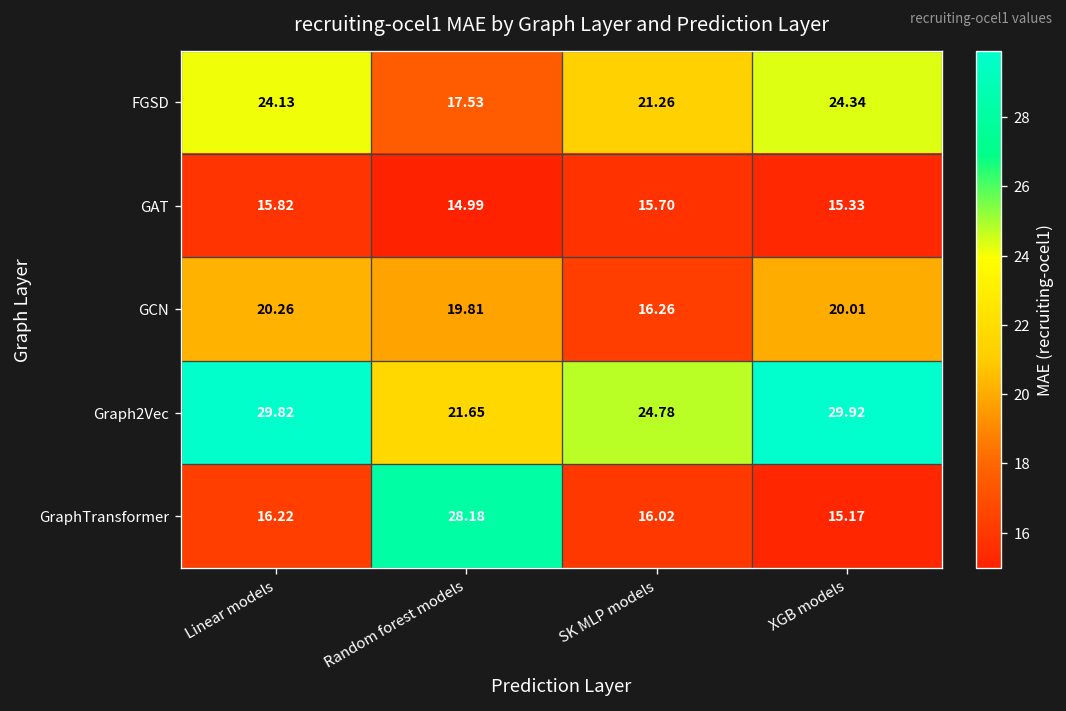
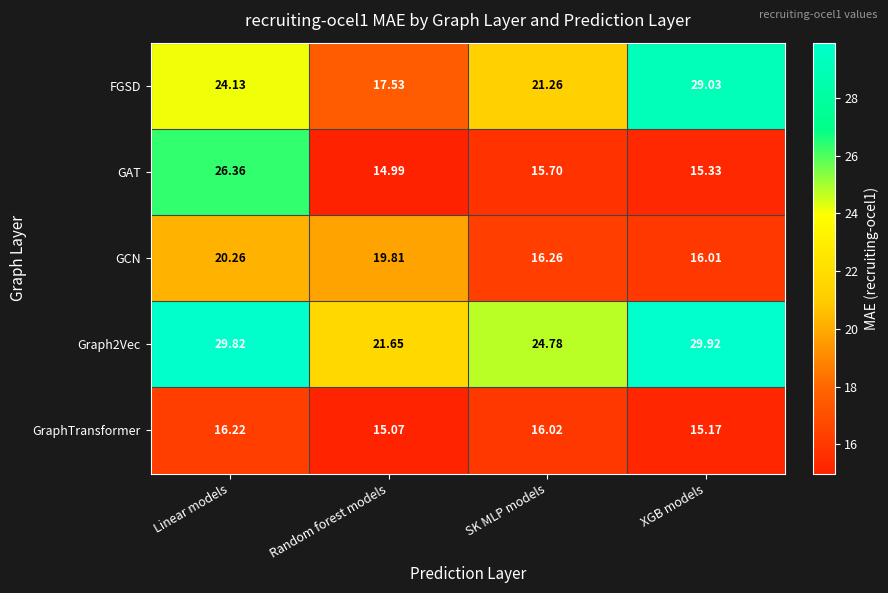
  {
    "FGSD": {
      "Linear models": 24.13,
      "Random forest models": 17.53,
      "SK MLP models": 21.26,
-     "XGB models": 24.34
+     "XGB models": 29.03
    },
    "GAT": {
-     "Linear models": 15.82,
+     "Linear models": 26.36,
      "Random forest models": 14.99,
      "SK MLP models": 15.70,
      "XGB models": 15.33
    },
    "GCN": {
      "Linear models": 20.26,
      "Random forest models": 19.81,
      "SK MLP models": 16.26,
-     "XGB models": 20.01
+     "XGB models": 16.01
    },
    "Graph2Vec": {
      "Linear models": 29.82,
      "Random forest models": 21.65,
      "SK MLP models": 24.78,
      "XGB models": 29.92
    },
    "GraphTransformer": {
      "Linear models": 16.22,
-     "Random forest models": 28.18,
+     "Random forest models": 15.07,
      "SK MLP models": 16.02,
      "XGB models": 15.17
    }
  }
